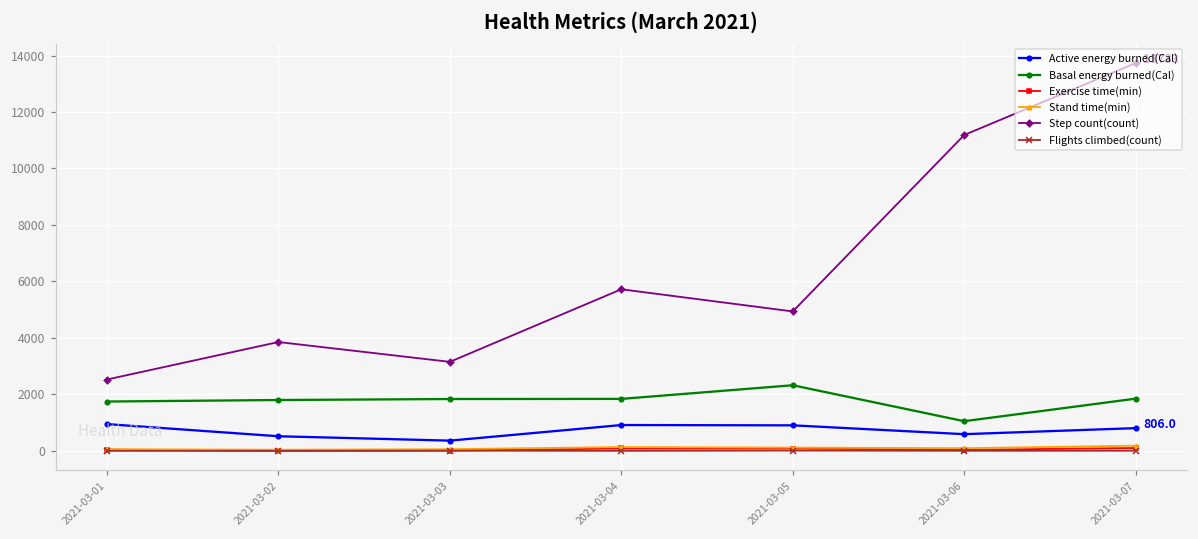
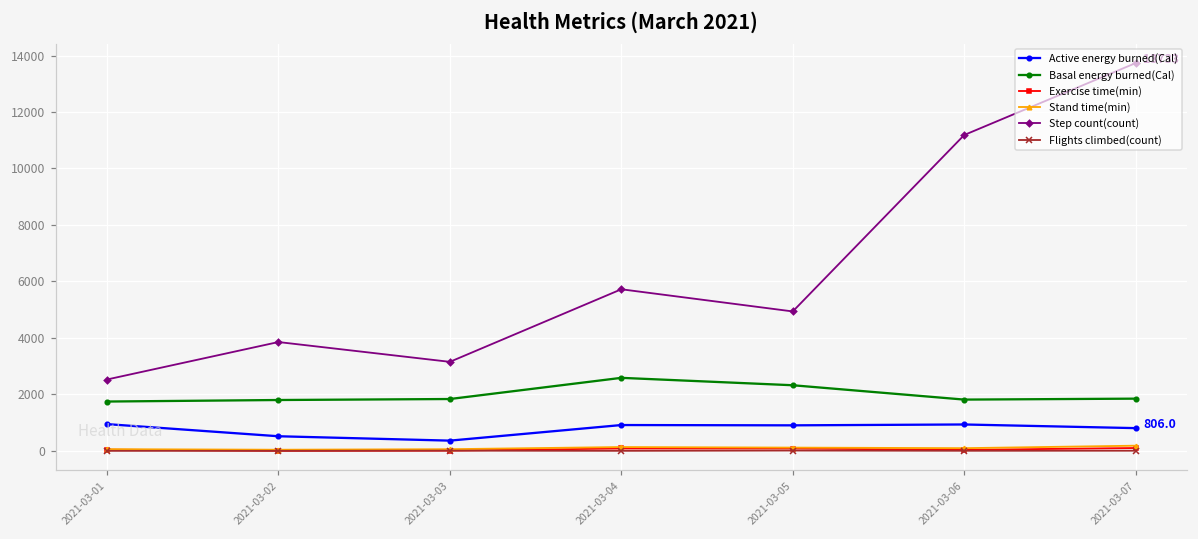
  {
    "Active energy burned(Cal)": {
      "2021-03-01": 900,
      "2021-03-02": 500,
      "2021-03-03": 400,
      "2021-03-04": 900,
      "2021-03-05": 900,
-     "2021-03-06": 600
+     "2021-03-06": 900
    },
    "Basal energy burned(Cal)": {
      "2021-03-01": 1700,
      "2021-03-02": 1800,
      "2021-03-03": 1800,
-     "2021-03-04": 1800,
+     "2021-03-04": 2600,
      "2021-03-05": 2300,
-     "2021-03-06": 1100,
+     "2021-03-06": 1800,
      "2021-03-07": 1800
    },
    "Step count(count)": {
      "2021-03-01": 2500,
      "2021-03-02": 3900,
      "2021-03-03": 3200,
      "2021-03-04": 5700,
      "2021-03-05": 4900,
      "2021-03-06": 11200
    }
  }
